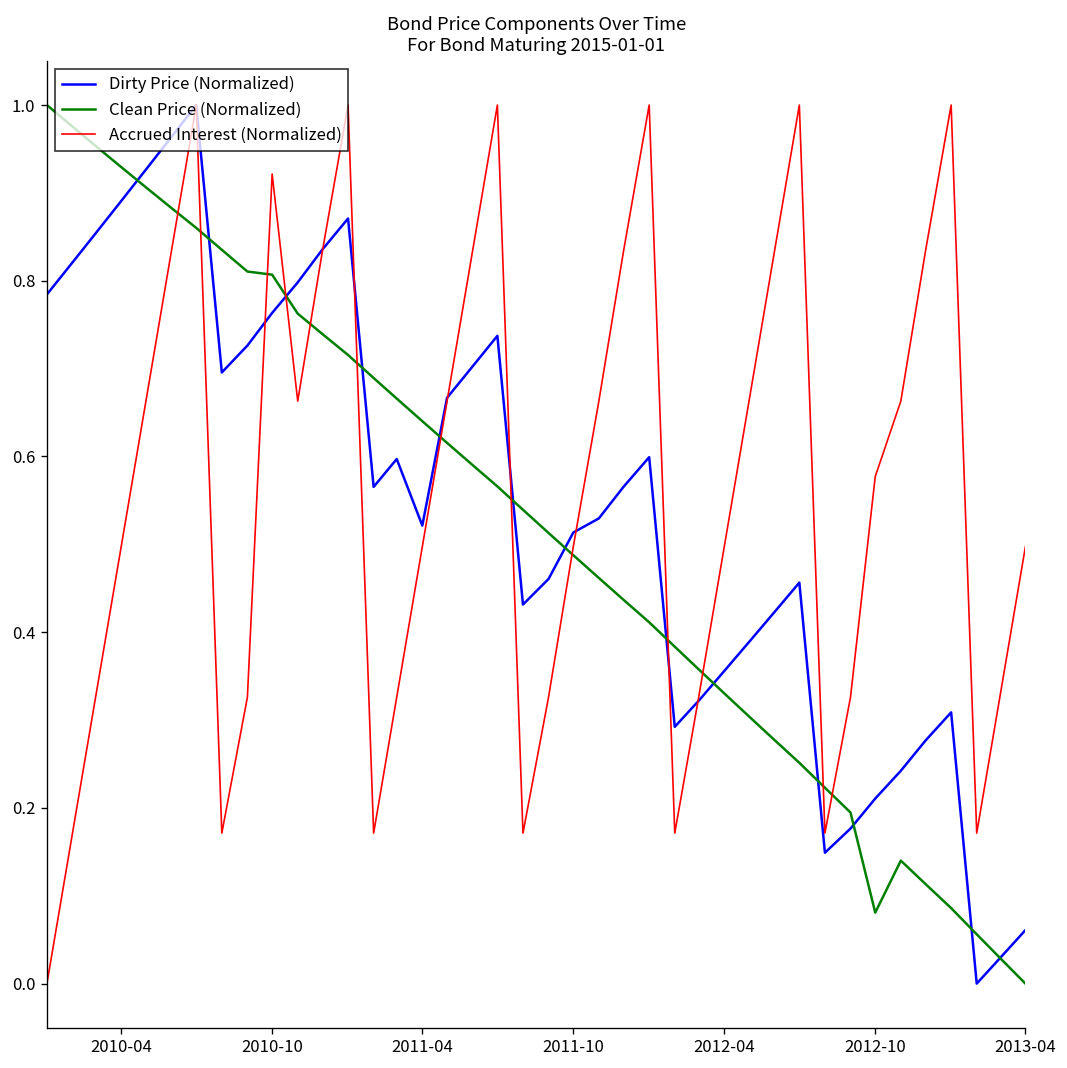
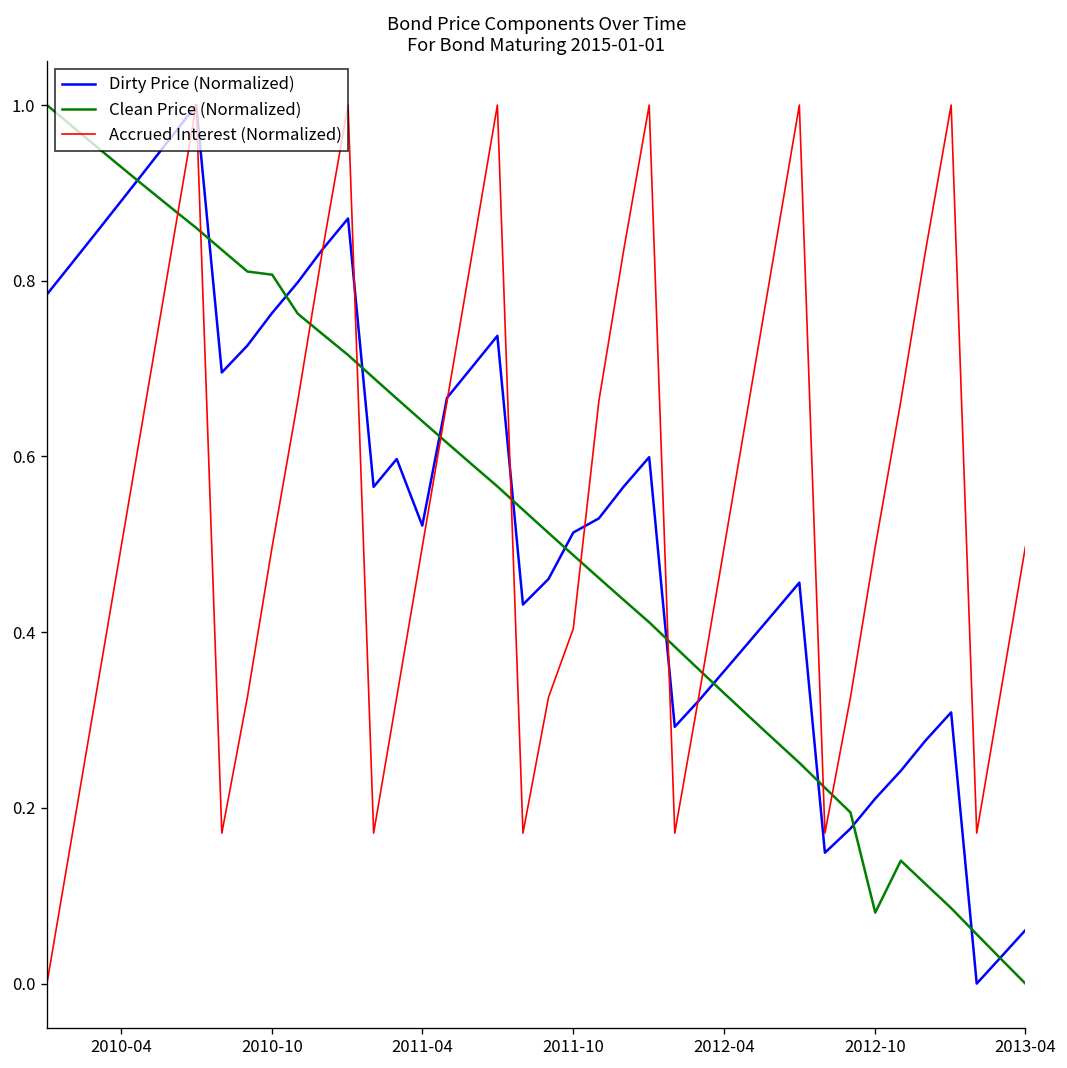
  {
    "Dirty Price (Normalized)": {
      "2010-04": 0.89,
      "2010-10": 0.76,
      "2011-04": 0.52,
      "2011-10": 0.51,
      "2012-04": 0.36,
      "2012-10": 0.21,
      "2013-04": 0.06
    },
    "Clean Price (Normalized)": {
      "2010-04": 0.93,
      "2010-10": 0.81,
      "2011-04": 0.64,
      "2011-10": 0.49,
      "2012-04": 0.33,
      "2012-10": 0.08,
      "2013-04": 0.00
    },
    "Accrued Interest (Normalized)": {
      "2010-04": 0.50,
-     "2010-10": 0.92,
+     "2010-10": 0.50,
      "2011-04": 0.50,
-     "2011-10": 0.50,
+     "2011-10": 0.40,
      "2012-04": 0.50,
-     "2012-10": 0.58,
+     "2012-10": 0.50,
      "2013-04": 0.50
    }
  }
